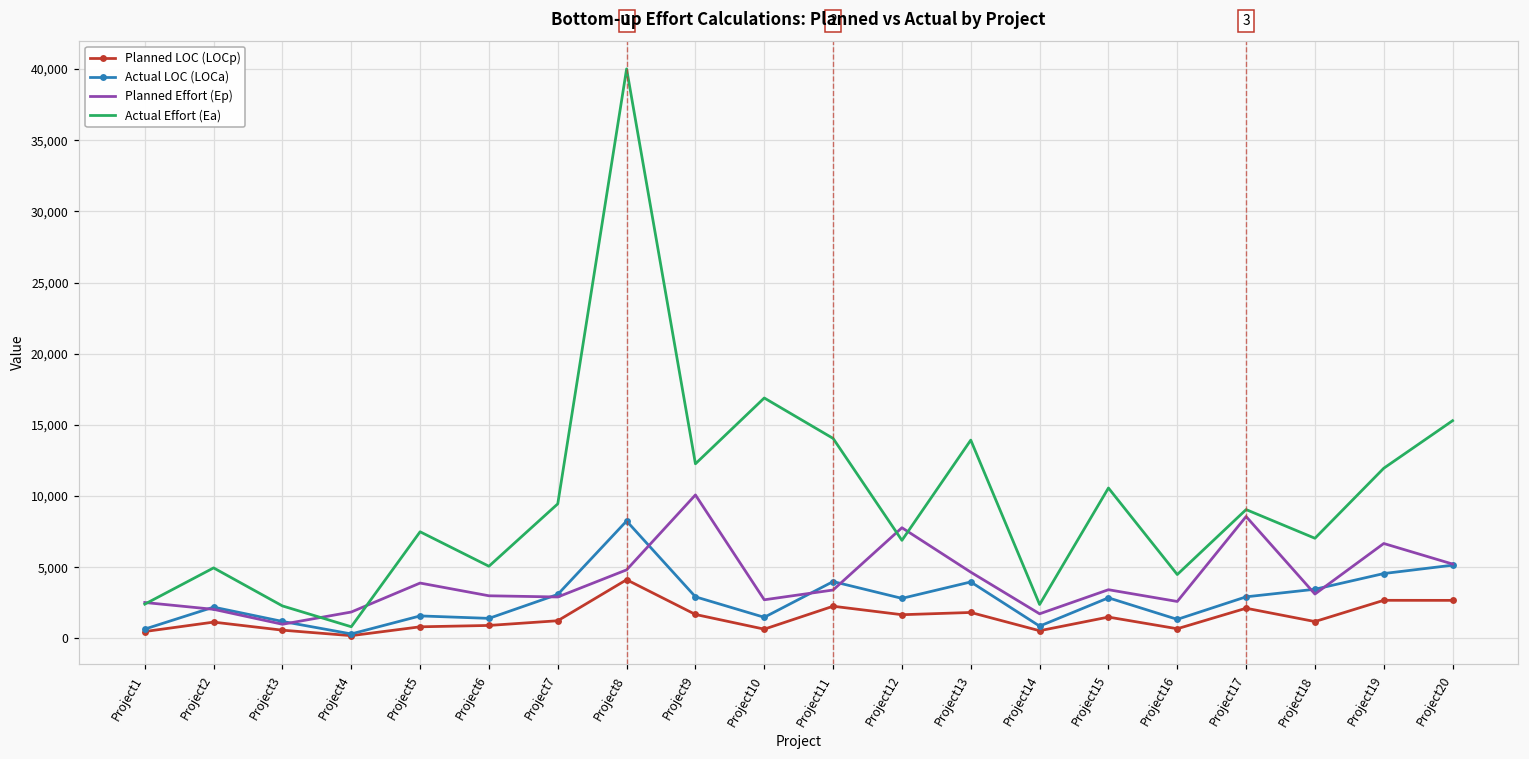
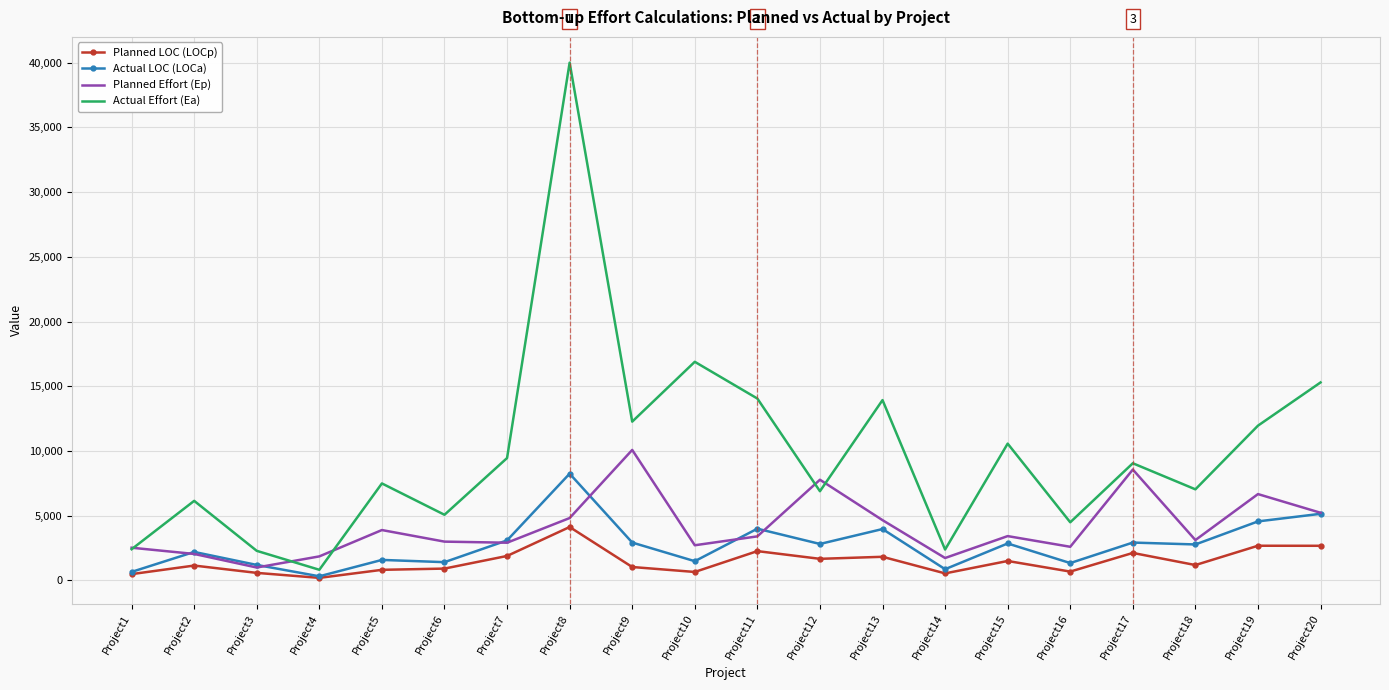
  {
    "Planned LOC (LOCp)": {
      "Project2": "1,100",
      "Project3": "600",
      "Project5": "800",
      "Project6": "900",
-     "Project7": "1,200",
+     "Project7": "1,900",
      "Project8": "4,100",
-     "Project9": "1,700",
+     "Project9": "1,000",
      "Project10": "600",
      "Project11": "2,300",
      "Project12": "1,700",
      "Project13": "1,800",
      "Project14": "500",
      "Project15": "1,500",
      "Project16": "700",
      "Project17": "2,100",
      "Project18": "1,200",
      "Project19": "2,700",
      "Project20": "2,700"
    },
    "Actual LOC (LOCa)": {
      "Project3": "1,200",
      "Project5": "1,600",
      "Project6": "1,400",
      "Project8": "8,200",
      "Project9": "2,900",
      "Project10": "1,500",
      "Project11": "4,000",
      "Project12": "2,800",
      "Project13": "4,000",
      "Project14": "900",
      "Project15": "2,800",
      "Project16": "1,300",
      "Project17": "2,900",
-     "Project18": "3,400",
+     "Project18": "2,800",
      "Project19": "4,600"
    },
    "Planned Effort (Ep)": {
      "Project3": "1,000",
      "Project4": "1,800",
      "Project5": "3,900",
      "Project6": "3,000",
      "Project8": "4,800",
      "Project9": "10,100",
      "Project10": "2,700",
      "Project11": "3,400",
      "Project12": "7,800",
      "Project13": "4,600",
      "Project14": "1,700",
      "Project15": "3,400",
      "Project16": "2,600",
      "Project17": "8,600",
      "Project18": "3,100",
      "Project19": "6,700"
    },
    "Actual Effort (Ea)": {
-     "Project2": "4,900",
+     "Project2": "6,100",
      "Project3": "2,300",
      "Project4": "800",
      "Project5": "7,500",
      "Project6": "5,100",
      "Project7": "9,400",
      "Project8": "40,000",
      "Project9": "12,300",
      "Project10": "16,900",
      "Project11": "14,000",
      "Project12": "6,900",
      "Project13": "13,900",
      "Project14": "2,400",
      "Project15": "10,600",
      "Project16": "4,500",
      "Project17": "9,000",
      "Project18": "7,000",
      "Project19": "12,000",
      "Project20": "15,300"
    }
  }
